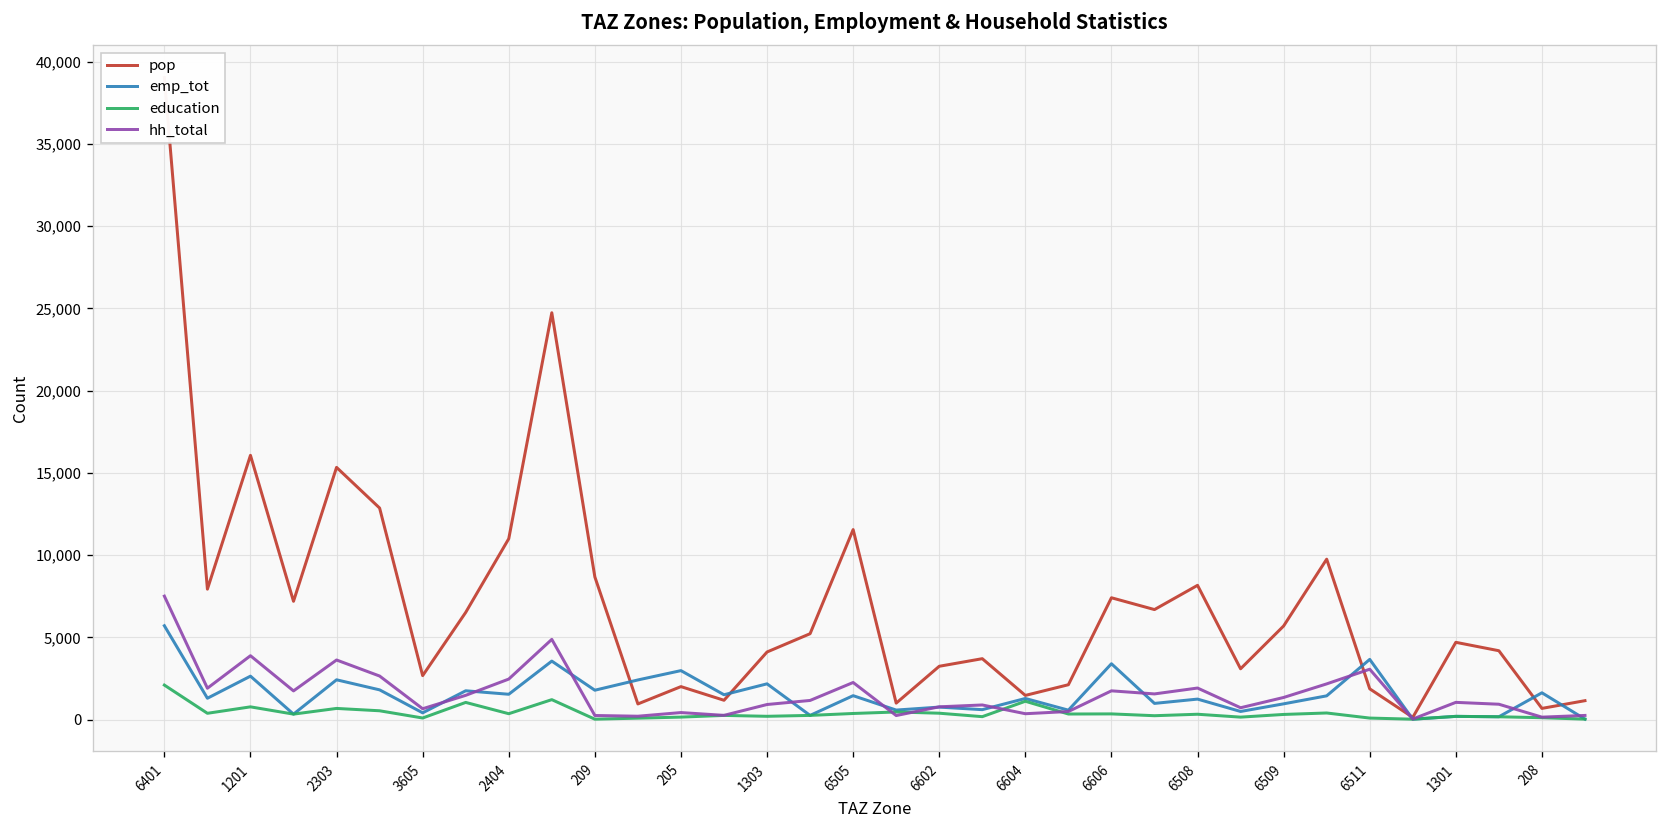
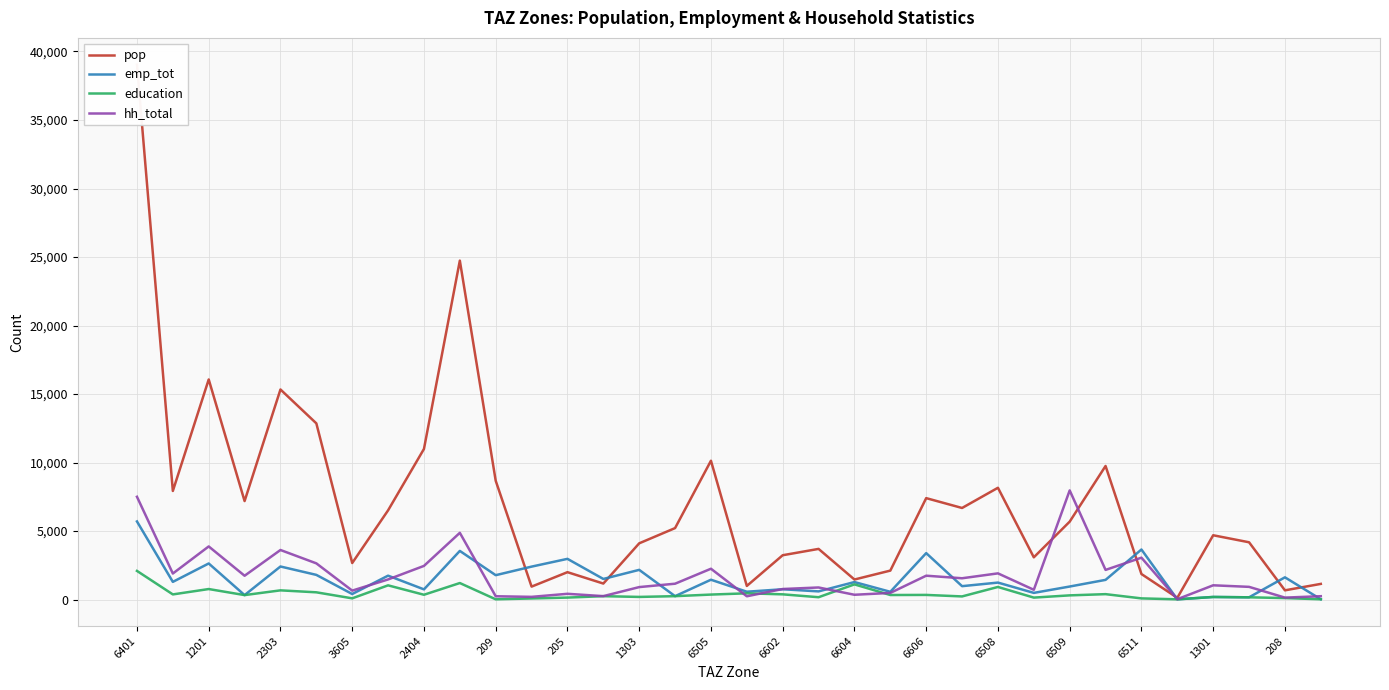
  {
    "pop": {
      "1201": "16,100",
      "2303": "15,300",
      "3605": "2,700",
      "2404": "11,000",
      "209": "8,700",
      "205": "2,000",
      "1303": "4,100",
-     "6505": "11,500",
+     "6505": "10,100",
      "6602": "3,200",
      "6604": "1,500",
      "6606": "7,400",
      "6508": "8,200",
      "6509": "5,700",
      "6511": "1,900",
      "1301": "4,700",
      "208": "700"
    },
    "emp_tot": {
      "6401": "5,700",
      "1201": "2,600",
      "2303": "2,400",
      "3605": "400",
-     "2404": "1,500",
+     "2404": "700",
      "209": "1,800",
      "205": "3,000",
      "1303": "2,200",
      "6505": "1,500",
      "6606": "3,400",
      "6508": "1,200",
      "6509": "1,000",
      "6511": "3,700",
      "208": "1,600"
    },
    "education": {
      "6401": "2,100",
      "1201": "800",
      "2303": "700",
      "3605": "100",
      "2404": "400",
      "209": "0",
      "205": "100",
      "1303": "200",
      "6505": "400",
      "6602": "400",
      "6606": "300",
-     "6508": "300",
+     "6508": "900",
      "6509": "300",
      "6511": "100"
    },
    "hh_total": {
      "6401": "7,500",
      "1201": "3,900",
      "2303": "3,600",
      "3605": "700",
      "2404": "2,500",
      "209": "200",
      "205": "400",
      "1303": "900",
      "6505": "2,300",
      "6604": "400",
      "6606": "1,700",
      "6508": "1,900",
-     "6509": "1,300",
+     "6509": "8,000",
      "6511": "3,100",
      "1301": "1,000"
    }
  }
